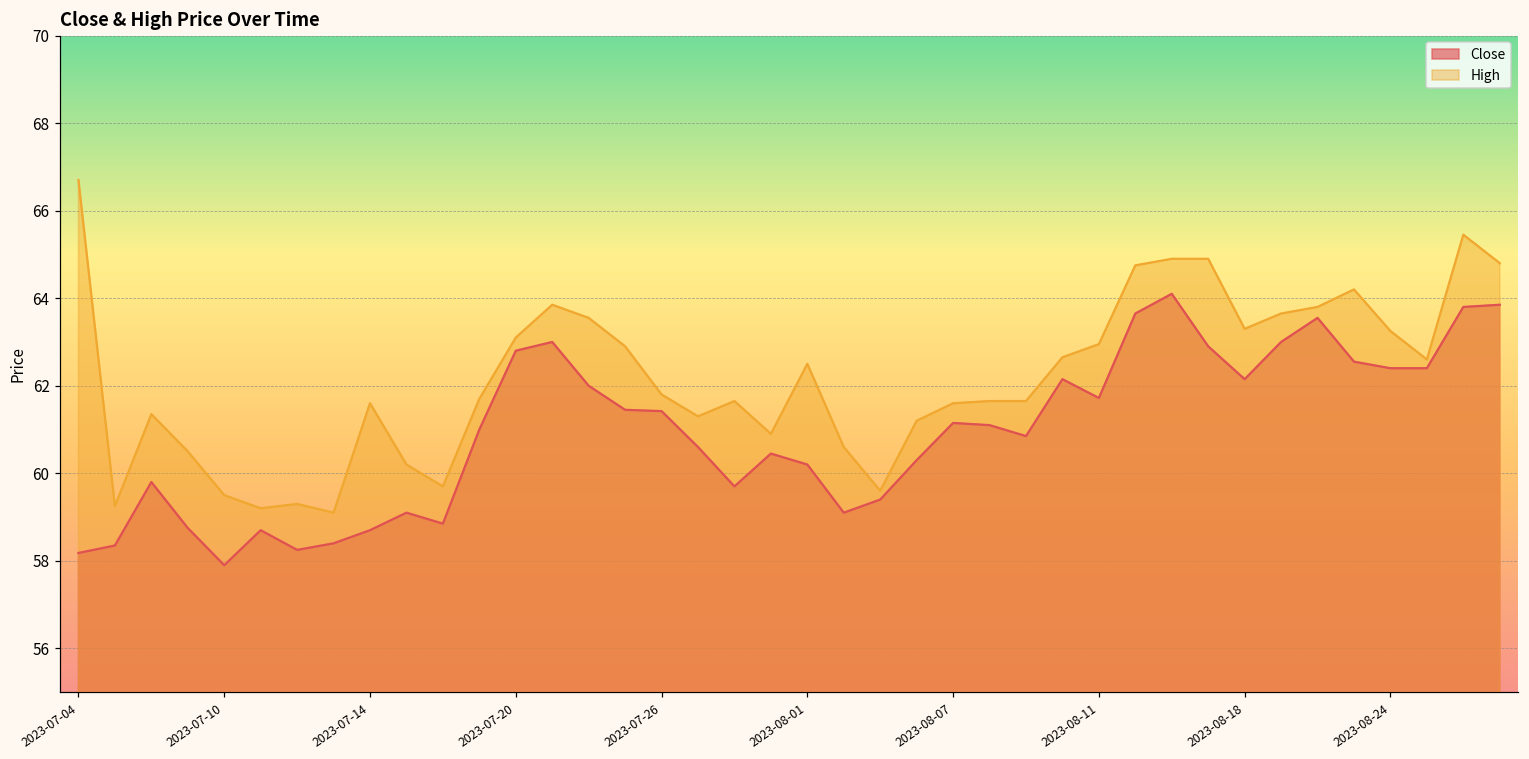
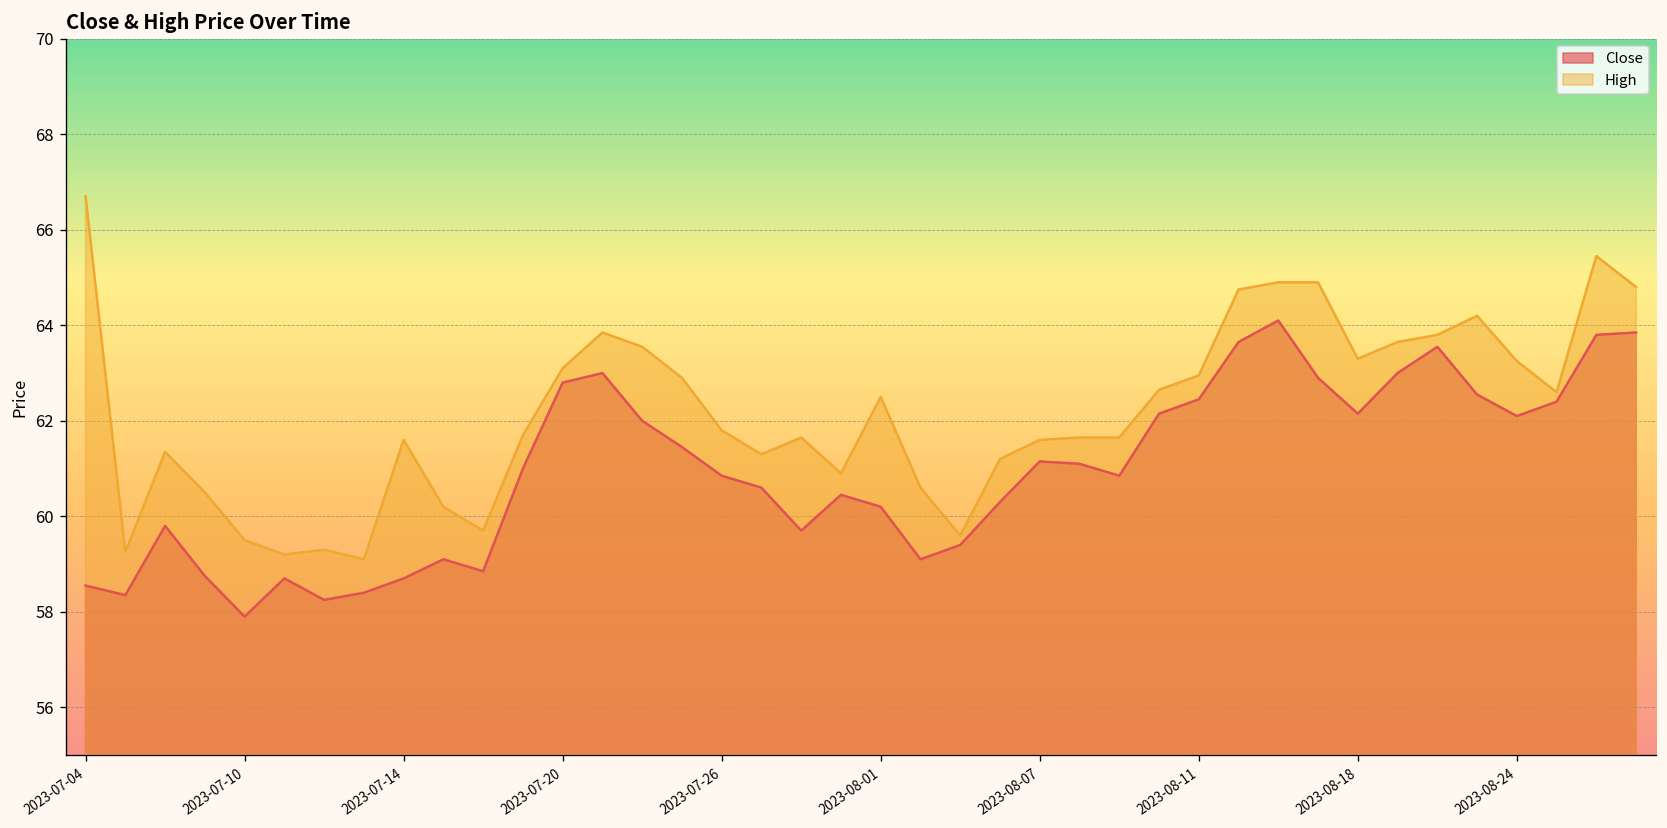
  {
    "Close": {
-     "2023-07-04": 58.2,
+     "2023-07-04": 58.6,
      "2023-07-10": 57.9,
      "2023-07-14": 58.7,
      "2023-07-20": 62.8,
-     "2023-07-26": 61.4,
+     "2023-07-26": 60.9,
      "2023-08-01": 60.2,
      "2023-08-07": 61.2,
-     "2023-08-11": 61.7,
+     "2023-08-11": 62.5,
      "2023-08-18": 62.2,
-     "2023-08-24": 62.4
+     "2023-08-24": 62.1
    },
    "High": {
      "2023-07-04": 66.7,
      "2023-07-10": 59.5,
      "2023-07-14": 61.6,
      "2023-07-20": 63.1,
      "2023-07-26": 61.8,
      "2023-08-01": 62.5,
      "2023-08-07": 61.6,
      "2023-08-11": 63.0,
      "2023-08-18": 63.3,
      "2023-08-24": 63.3
    }
  }
